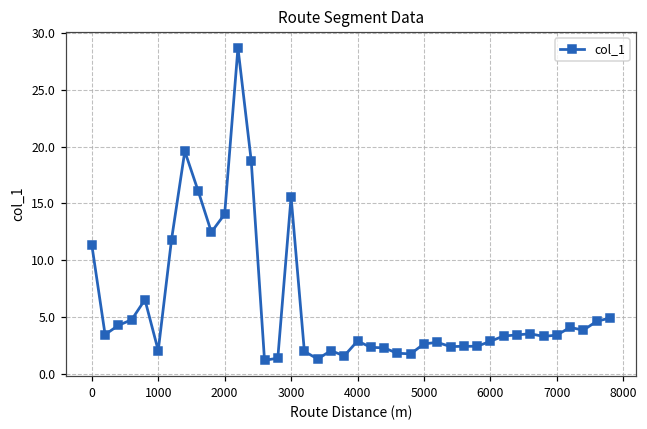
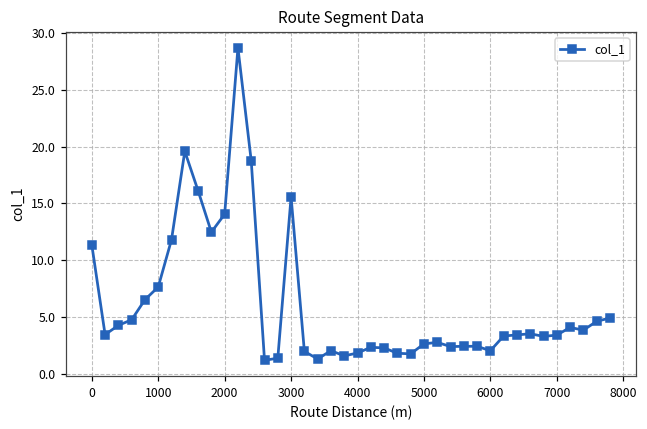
  {
    "0": 11.4,
-   "1000": 2.0,
+   "1000": 7.7,
    "2000": 14.1,
    "3000": 15.6,
-   "4000": 2.9,
+   "4000": 1.8,
    "5000": 2.6,
-   "6000": 2.9,
+   "6000": 2.0,
    "7000": 3.4
  }
